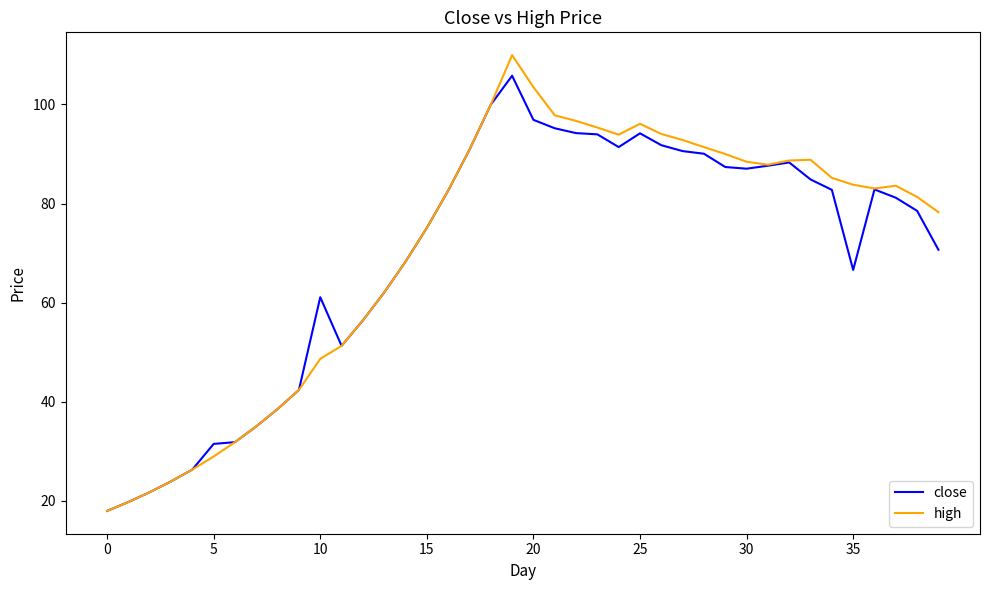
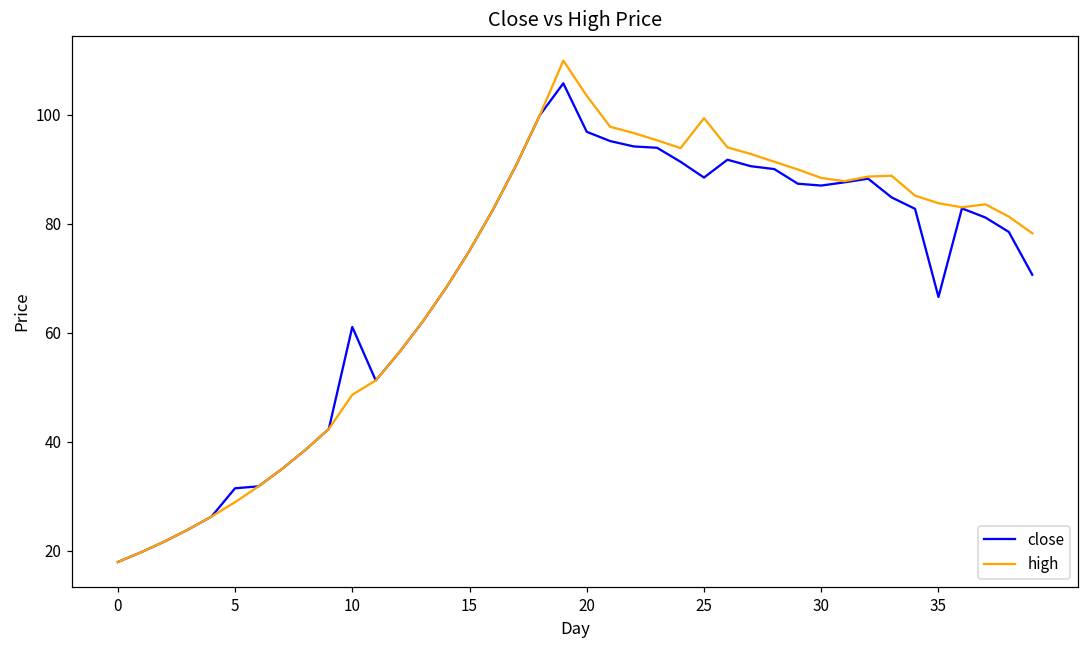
  {
    "close": {
      "5": 32,
      "10": 61,
      "20": 97,
-     "25": 94,
+     "25": 89,
      "30": 87,
      "35": 67
    },
    "high": {
      "5": 29,
      "10": 49,
      "20": 104,
-     "25": 96,
+     "25": 99,
      "30": 88,
      "35": 84
    }
  }
